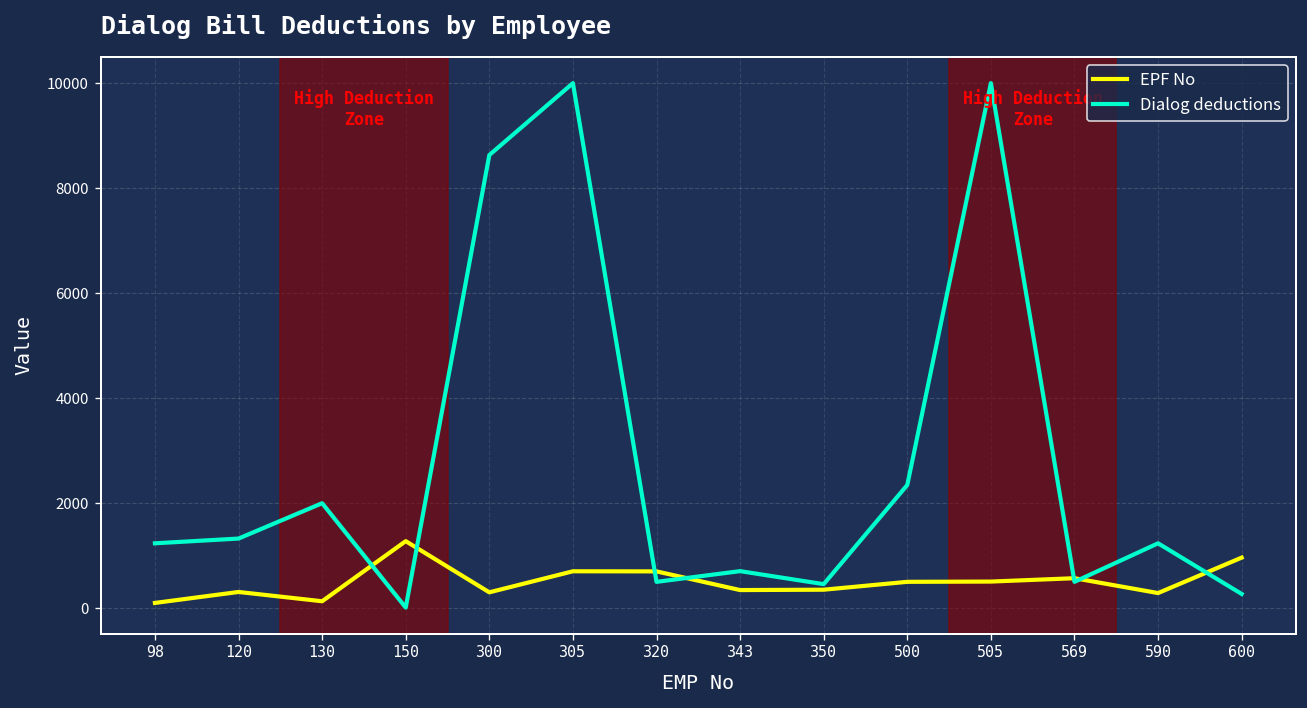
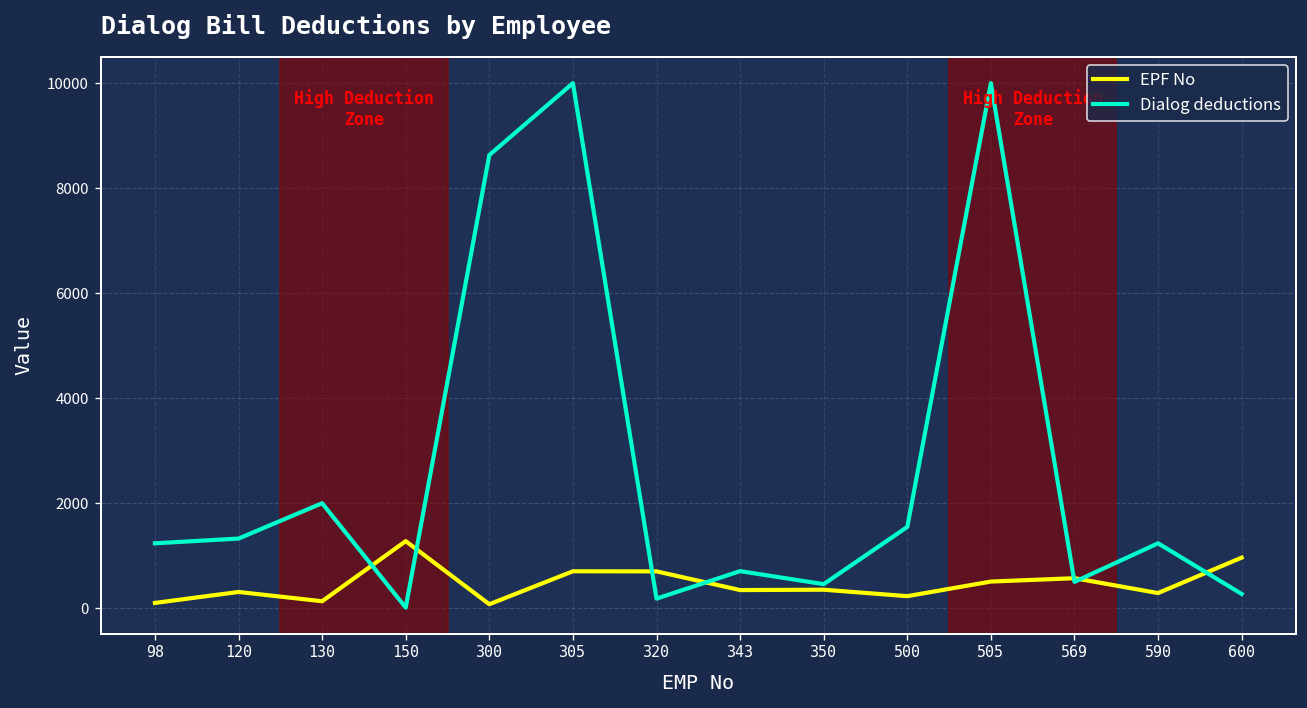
  {
    "EPF No": {
      "98": 100,
      "120": 300,
      "130": 100,
      "150": 1300,
-     "300": 300,
+     "300": 100,
      "305": 700,
      "320": 700,
      "343": 300,
      "350": 400,
-     "500": 500,
+     "500": 200,
      "505": 500,
      "569": 600,
      "590": 300,
      "600": 1000
    },
    "Dialog deductions": {
      "98": 1200,
      "120": 1300,
      "130": 2000,
      "150": 0,
      "300": 8600,
      "305": 10000,
-     "320": 500,
+     "320": 200,
      "343": 700,
      "350": 500,
-     "500": 2300,
+     "500": 1500,
      "505": 10000,
      "569": 500,
      "590": 1200,
      "600": 300
    }
  }
